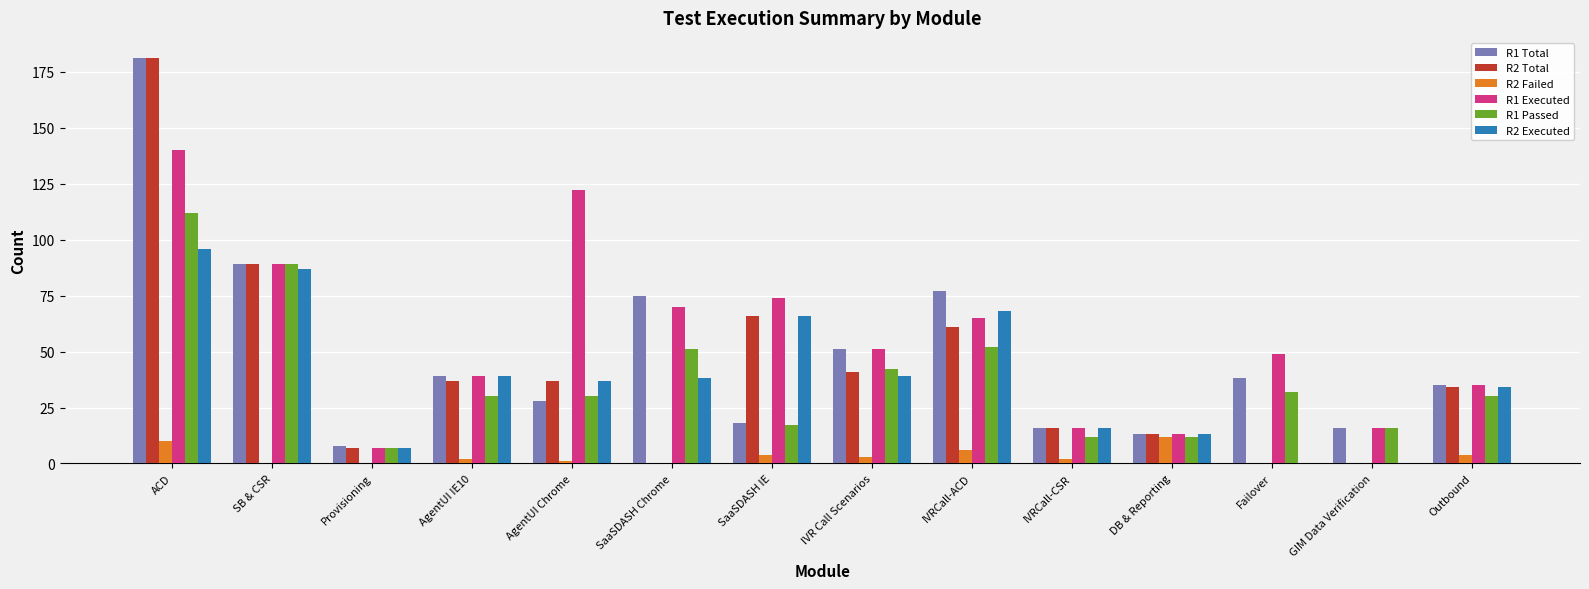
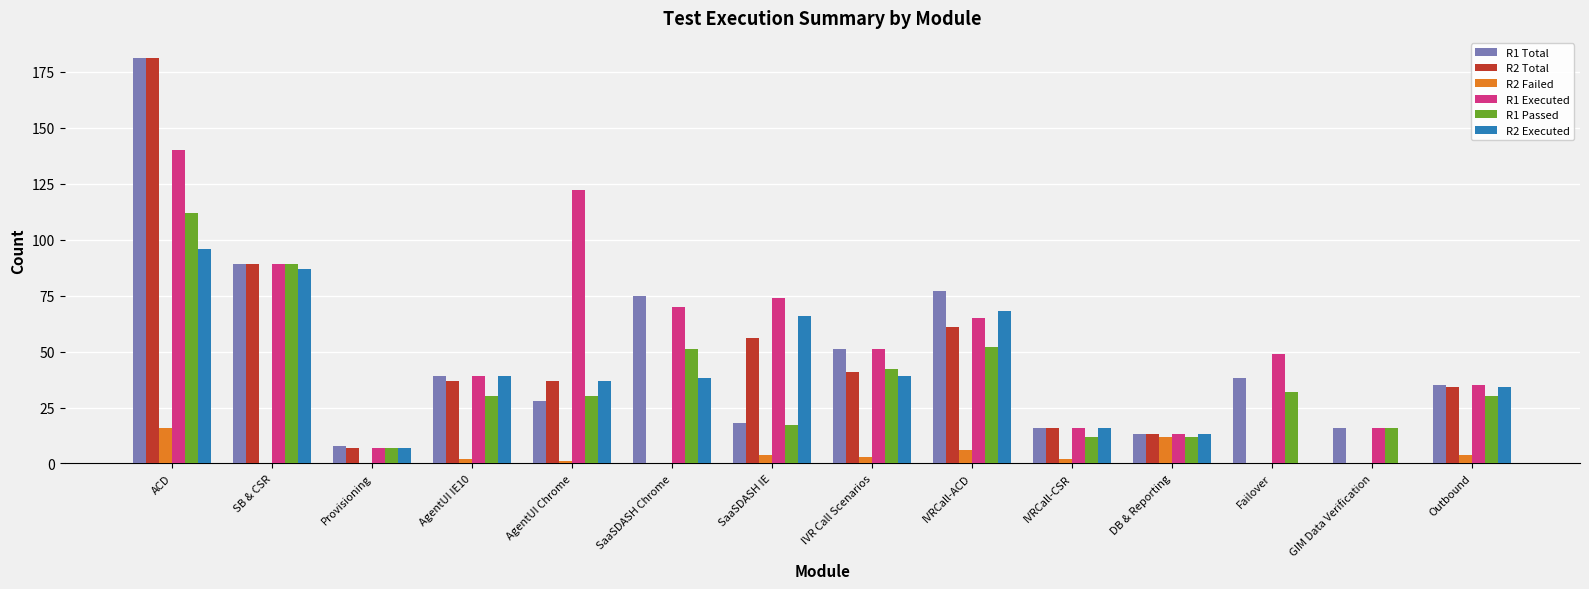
  {
    "R1 Total": {
      "ACD": 181,
      "SB & CSR": 89,
      "Provisioning": 8,
      "AgentUI IE10": 39,
      "AgentUI Chrome": 28,
      "SaaSDASH Chrome": 75,
      "SaaSDASH IE": 18,
      "IVR Call Scenarios": 51,
      "IVRCall-ACD": 77,
      "IVRCall-CSR": 16,
      "DB & Reporting": 13,
      "Failover": 38,
      "GIM Data Verification": 16,
      "Outbound": 35
    },
    "R2 Total": {
      "ACD": 181,
      "SB & CSR": 89,
      "Provisioning": 7,
      "AgentUI IE10": 37,
      "AgentUI Chrome": 37,
      "SaaSDASH Chrome": 0,
-     "SaaSDASH IE": 66,
+     "SaaSDASH IE": 56,
      "IVR Call Scenarios": 41,
      "IVRCall-ACD": 61,
      "IVRCall-CSR": 16,
      "DB & Reporting": 13,
      "Failover": 0,
      "GIM Data Verification": 0,
      "Outbound": 34
    },
    "R2 Failed": {
-     "ACD": 10,
+     "ACD": 16,
      "SB & CSR": 0,
      "Provisioning": 0,
      "AgentUI IE10": 2,
      "SaaSDASH Chrome": 0,
      "SaaSDASH IE": 4,
      "IVR Call Scenarios": 3,
      "IVRCall-ACD": 6,
      "IVRCall-CSR": 2,
      "DB & Reporting": 12,
      "Failover": 0,
      "GIM Data Verification": 0,
      "Outbound": 4
    },
    "R1 Executed": {
      "ACD": 140,
      "SB & CSR": 89,
      "Provisioning": 7,
      "AgentUI IE10": 39,
      "AgentUI Chrome": 122,
      "SaaSDASH Chrome": 70,
      "SaaSDASH IE": 74,
      "IVR Call Scenarios": 51,
      "IVRCall-ACD": 65,
      "IVRCall-CSR": 16,
      "DB & Reporting": 13,
      "Failover": 49,
      "GIM Data Verification": 16,
      "Outbound": 35
    },
    "R1 Passed": {
      "ACD": 112,
      "SB & CSR": 89,
      "Provisioning": 7,
      "AgentUI IE10": 30,
      "AgentUI Chrome": 30,
      "SaaSDASH Chrome": 51,
      "SaaSDASH IE": 17,
      "IVR Call Scenarios": 42,
      "IVRCall-ACD": 52,
      "IVRCall-CSR": 12,
      "DB & Reporting": 12,
      "Failover": 32,
      "GIM Data Verification": 16,
      "Outbound": 30
    },
    "R2 Executed": {
      "ACD": 96,
      "SB & CSR": 87,
      "Provisioning": 7,
      "AgentUI IE10": 39,
      "AgentUI Chrome": 37,
      "SaaSDASH Chrome": 38,
      "SaaSDASH IE": 66,
      "IVR Call Scenarios": 39,
      "IVRCall-ACD": 68,
      "IVRCall-CSR": 16,
      "DB & Reporting": 13,
      "Failover": 0,
      "GIM Data Verification": 0,
      "Outbound": 34
    }
  }
